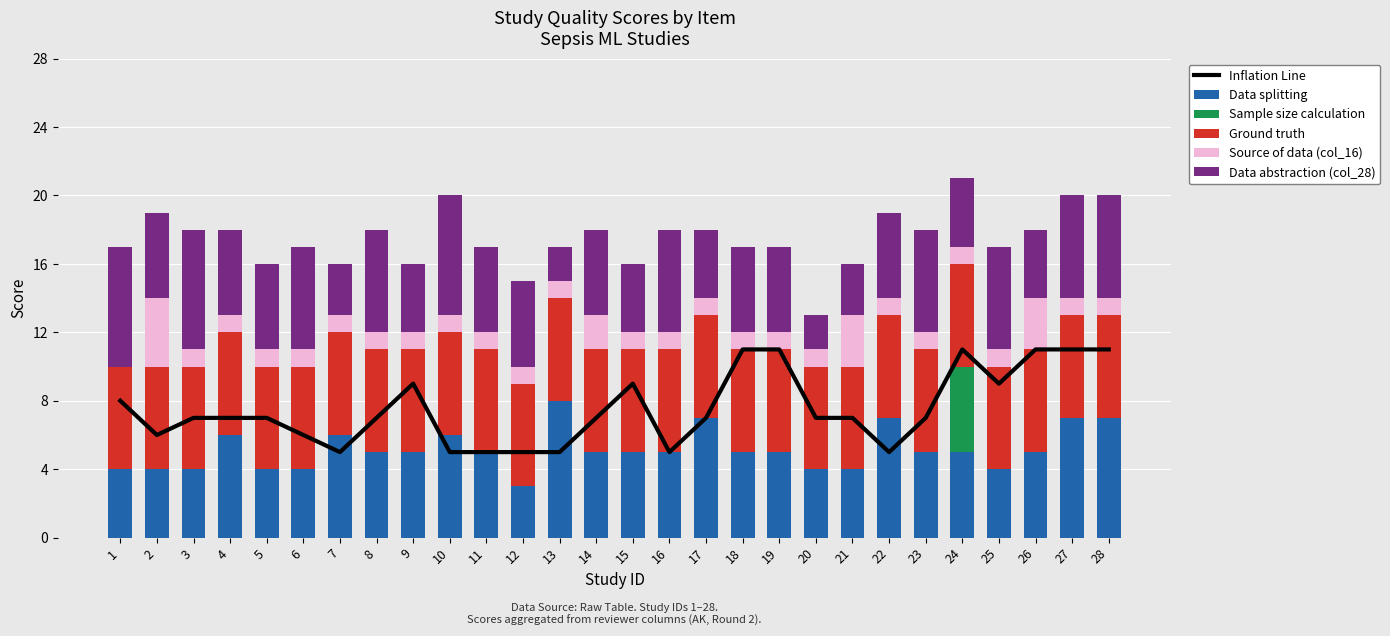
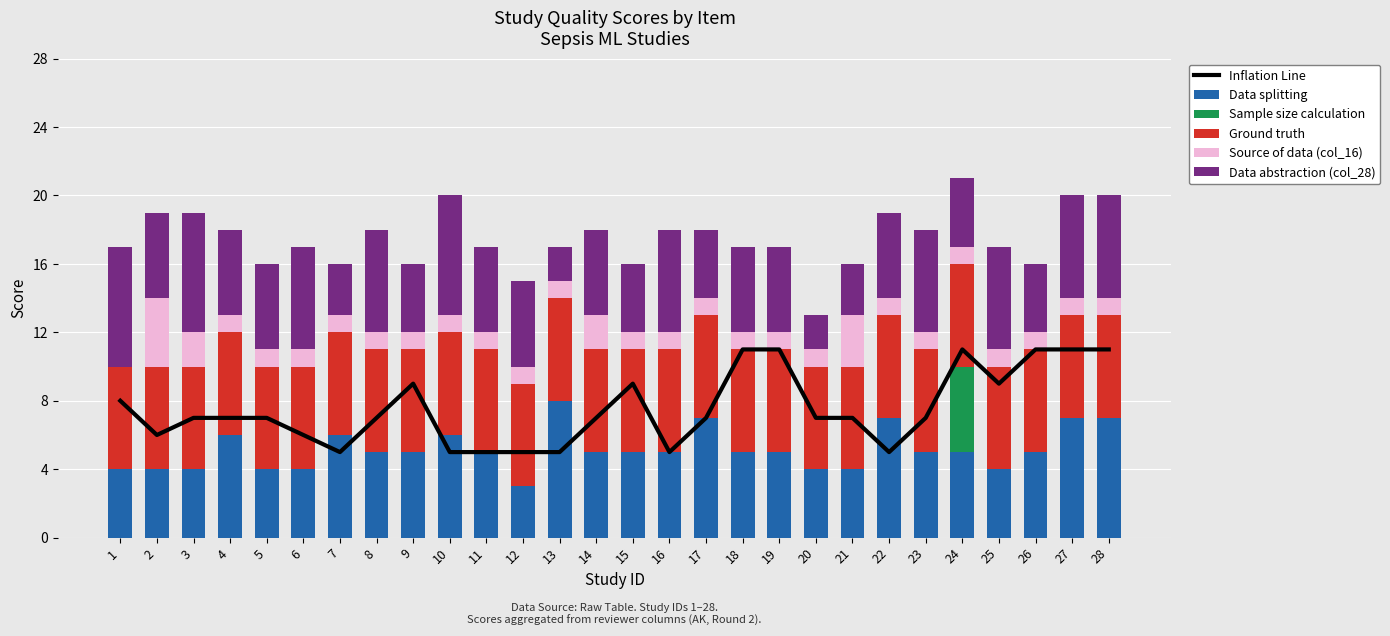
  {
    "Inflation Line": {
      "1": 8,
      "2": 6,
      "3": 7,
      "4": 7,
      "5": 7,
      "6": 6,
      "7": 5,
      "8": 7,
      "9": 9,
      "10": 5,
      "11": 5,
      "12": 5,
      "13": 5,
      "14": 7,
      "15": 9,
      "16": 5,
      "17": 7,
      "18": 11,
      "19": 11,
      "20": 7,
      "21": 7,
      "22": 5,
      "23": 7,
      "24": 11,
      "25": 9,
      "26": 11,
      "27": 11,
      "28": 11
    },
    "Data splitting": {
      "1": 4,
      "2": 4,
      "3": 4,
      "4": 6,
      "5": 4,
      "6": 4,
      "7": 6,
      "8": 5,
      "9": 5,
      "10": 6,
      "11": 5,
      "12": 3,
      "13": 8,
      "14": 5,
      "15": 5,
      "16": 5,
      "17": 7,
      "18": 5,
      "19": 5,
      "20": 4,
      "21": 4,
      "22": 7,
      "23": 5,
      "24": 5,
      "25": 4,
      "26": 5,
      "27": 7,
      "28": 7
    },
    "Sample size calculation": {
      "1": 0,
      "2": 0,
      "3": 0,
      "4": 0,
      "5": 0,
      "6": 0,
      "7": 0,
      "8": 0,
      "9": 0,
      "10": 0,
      "11": 0,
      "12": 0,
      "13": 0,
      "14": 0,
      "15": 0,
      "16": 0,
      "17": 0,
      "18": 0,
      "19": 0,
      "20": 0,
      "21": 0,
      "22": 0,
      "23": 0,
      "24": 5,
      "25": 0,
      "26": 0,
      "27": 0,
      "28": 0
    },
    "Ground truth": {
      "1": 6,
      "2": 6,
      "3": 6,
      "4": 6,
      "5": 6,
      "6": 6,
      "7": 6,
      "8": 6,
      "9": 6,
      "10": 6,
      "11": 6,
      "12": 6,
      "13": 6,
      "14": 6,
      "15": 6,
      "16": 6,
      "17": 6,
      "18": 6,
      "19": 6,
      "20": 6,
      "21": 6,
      "22": 6,
      "23": 6,
      "24": 6,
      "25": 6,
      "26": 6,
      "27": 6,
      "28": 6
    },
    "Source of data (col_16)": {
      "1": 0,
      "2": 4,
-     "3": 1,
+     "3": 2,
      "4": 1,
      "5": 1,
      "6": 1,
      "7": 1,
      "8": 1,
      "9": 1,
      "10": 1,
      "11": 1,
      "12": 1,
      "13": 1,
      "14": 2,
      "15": 1,
      "16": 1,
      "17": 1,
      "18": 1,
      "19": 1,
      "20": 1,
      "21": 3,
      "22": 1,
      "23": 1,
      "24": 1,
      "25": 1,
-     "26": 3,
+     "26": 1,
      "27": 1,
      "28": 1
    },
    "Data abstraction (col_28)": {
      "1": 7,
      "2": 5,
      "3": 7,
      "4": 5,
      "5": 5,
      "6": 6,
      "7": 3,
      "8": 6,
      "9": 4,
      "10": 7,
      "11": 5,
      "12": 5,
      "13": 2,
      "14": 5,
      "15": 4,
      "16": 6,
      "17": 4,
      "18": 5,
      "19": 5,
      "20": 2,
      "21": 3,
      "22": 5,
      "23": 6,
      "24": 4,
      "25": 6,
      "26": 4,
      "27": 6,
      "28": 6
    }
  }
